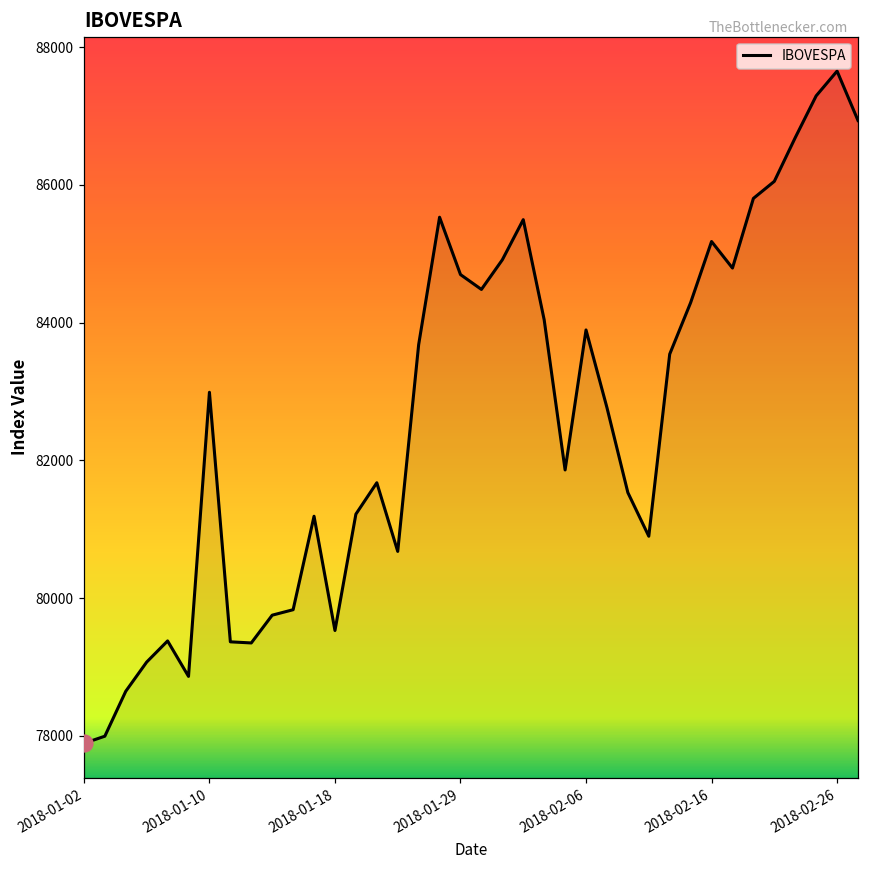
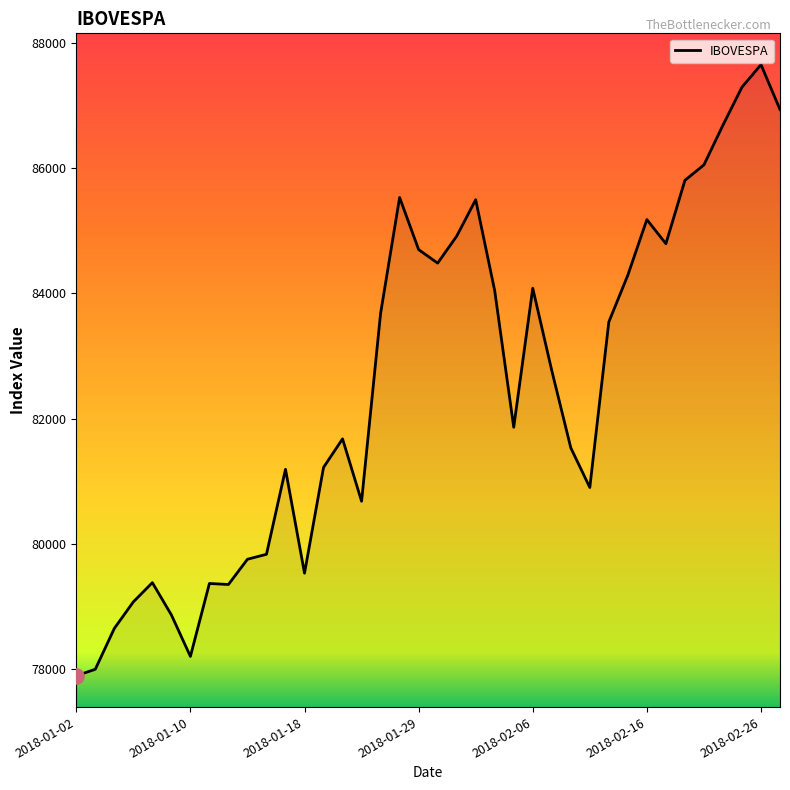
  {
    "IBOVESPA": {
-     "2018-01-10": 83000,
+     "2018-01-10": 78200,
      "2018-01-18": 79500,
      "2018-01-29": 84700,
-     "2018-02-06": 83900,
+     "2018-02-06": 84100,
      "2018-02-16": 85200,
      "2018-02-26": 87700
    }
  }
